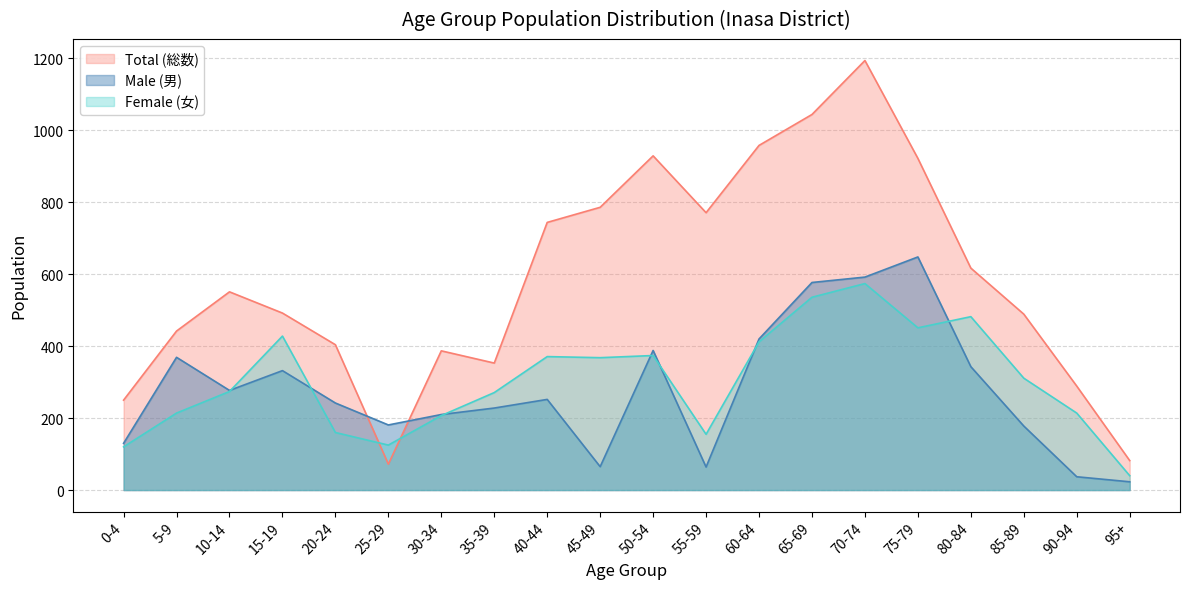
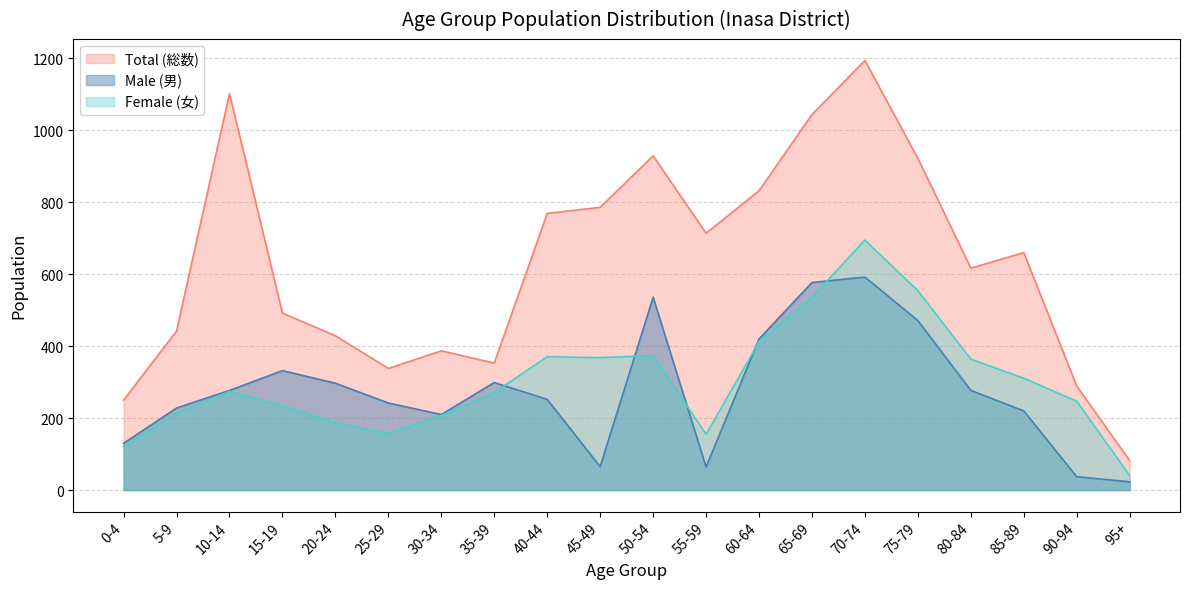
  {
    "Total (総数)": {
      "0-4": 250,
      "5-9": 440,
-     "10-14": 550,
+     "10-14": 1100,
      "15-19": 490,
-     "20-24": 400,
-     "25-29": 70,
+     "20-24": 430,
+     "25-29": 340,
      "30-34": 390,
      "35-39": 350,
-     "40-44": 740,
+     "40-44": 770,
      "45-49": 790,
      "50-54": 930,
-     "55-59": 770,
-     "60-64": 960,
+     "55-59": 710,
+     "60-64": 830,
      "65-69": 1040,
      "70-74": 1190,
      "75-79": 920,
      "80-84": 620,
-     "85-89": 490,
+     "85-89": 660,
      "90-94": 290,
      "95+": 80
    },
    "Male (男)": {
      "0-4": 130,
-     "5-9": 370,
+     "5-9": 230,
      "15-19": 330,
-     "20-24": 240,
-     "25-29": 180,
-     "35-39": 230,
+     "20-24": 300,
+     "25-29": 240,
+     "35-39": 300,
      "40-44": 250,
      "45-49": 70,
-     "50-54": 390,
+     "50-54": 540,
      "55-59": 60,
      "60-64": 420,
      "65-69": 580,
      "70-74": 590,
-     "75-79": 650,
-     "80-84": 340,
-     "85-89": 180,
+     "75-79": 470,
+     "80-84": 280,
+     "85-89": 220,
      "90-94": 40,
      "95+": 20
    },
    "Female (女)": {
      "0-4": 120,
      "5-9": 210,
-     "15-19": 430,
-     "20-24": 160,
-     "25-29": 130,
+     "15-19": 230,
+     "20-24": 190,
+     "25-29": 160,
      "35-39": 270,
      "40-44": 370,
      "45-49": 370,
      "50-54": 370,
      "55-59": 160,
      "60-64": 410,
      "65-69": 540,
-     "70-74": 570,
-     "75-79": 450,
-     "80-84": 480,
+     "70-74": 700,
+     "75-79": 550,
+     "80-84": 360,
      "85-89": 310,
-     "90-94": 210,
+     "90-94": 250,
      "95+": 40
    }
  }
